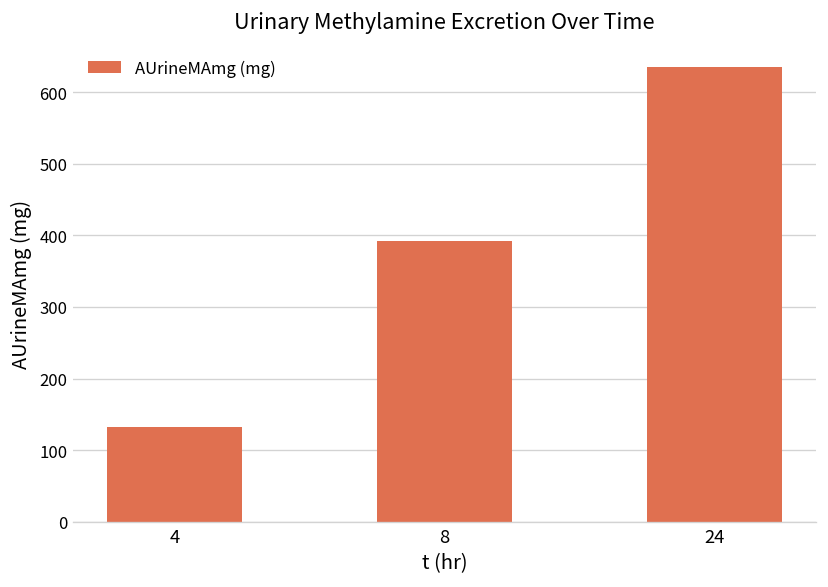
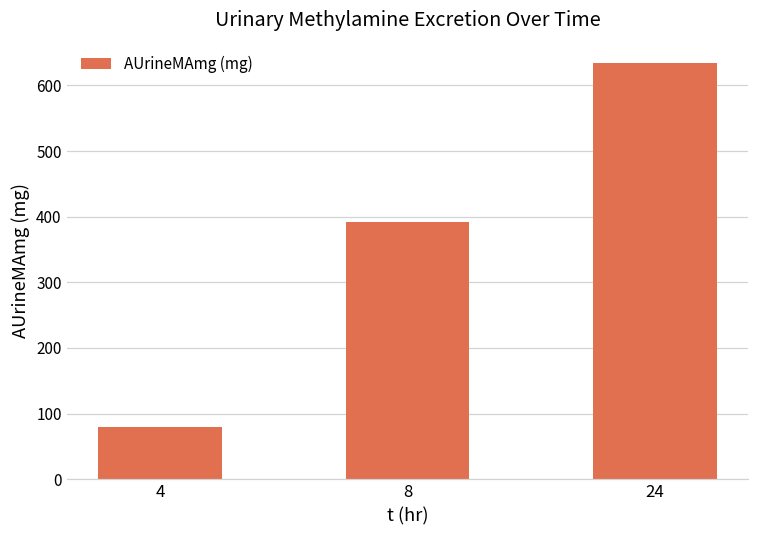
  {
-   "4": 130,
+   "4": 80,
    "8": 390,
    "24": 640
  }
